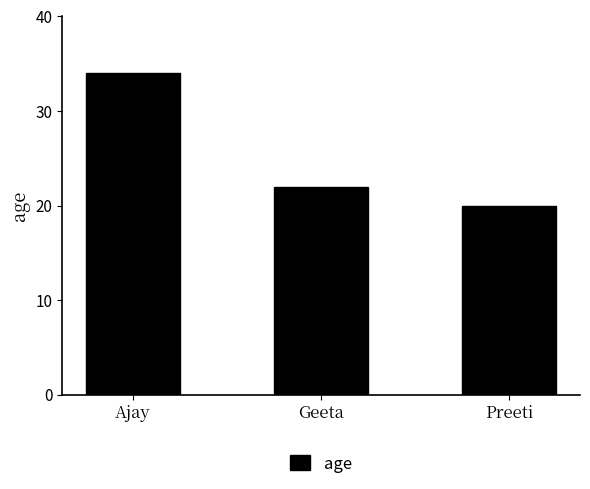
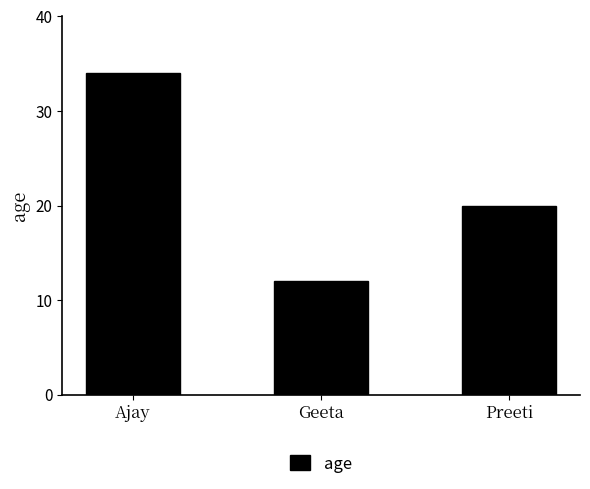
  {
    "Ajay": 34,
-   "Geeta": 22,
+   "Geeta": 12,
    "Preeti": 20
  }
